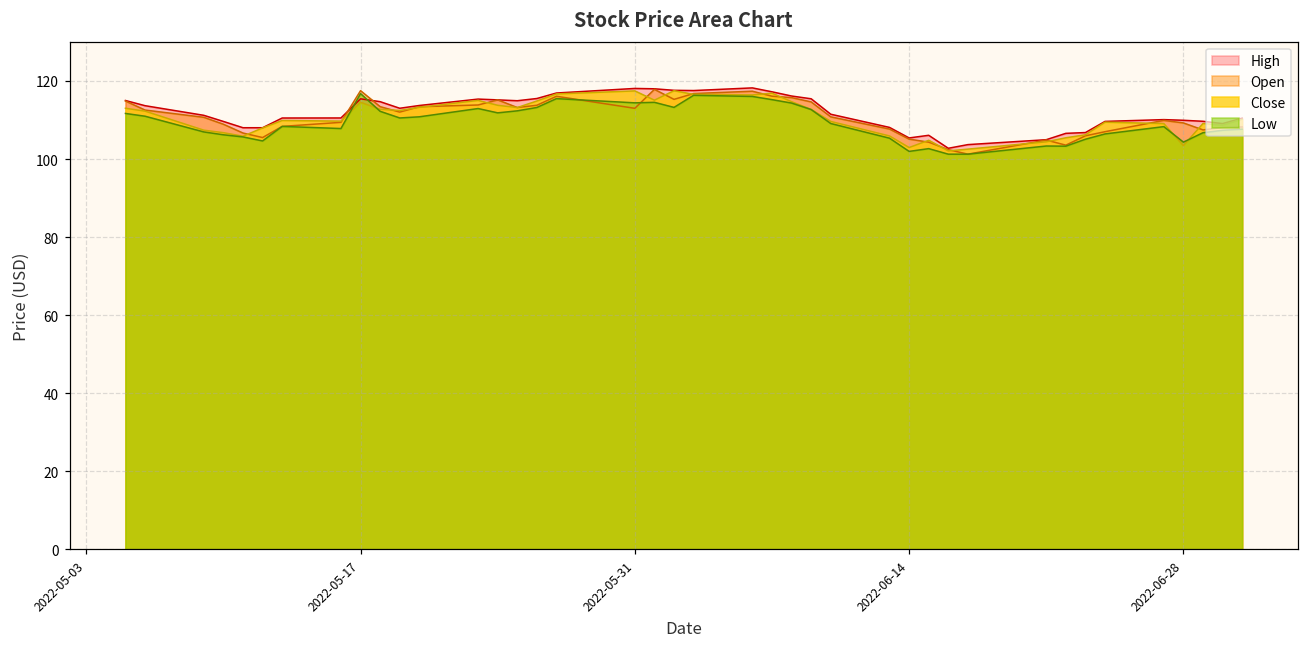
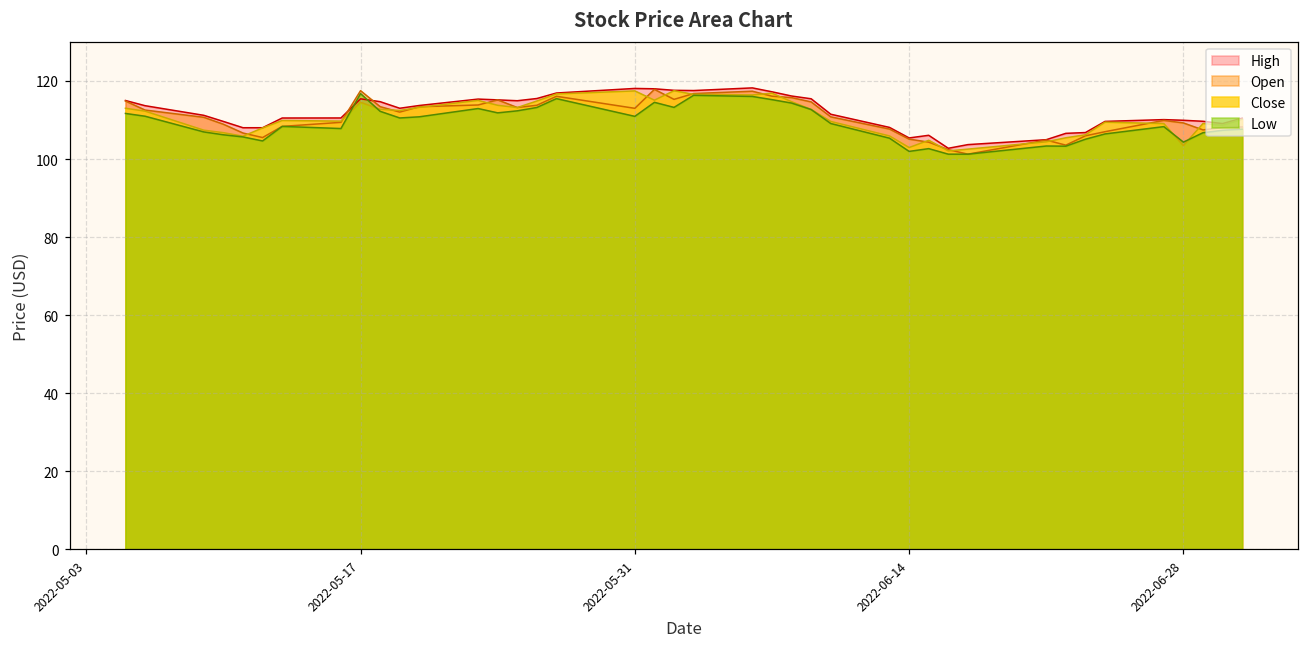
  {
    "High": {
      "2022-05-17": 115
    },
    "Open": {
      "2022-05-17": 118,
      "2022-05-31": 113
    },
    "Close": {
      "2022-05-17": 115,
      "2022-06-14": 103,
      "2022-06-28": 103
    },
    "Low": {
      "2022-05-17": 117,
-     "2022-05-31": 114,
+     "2022-05-31": 111,
      "2022-06-14": 102,
      "2022-06-28": 104
    }
  }
